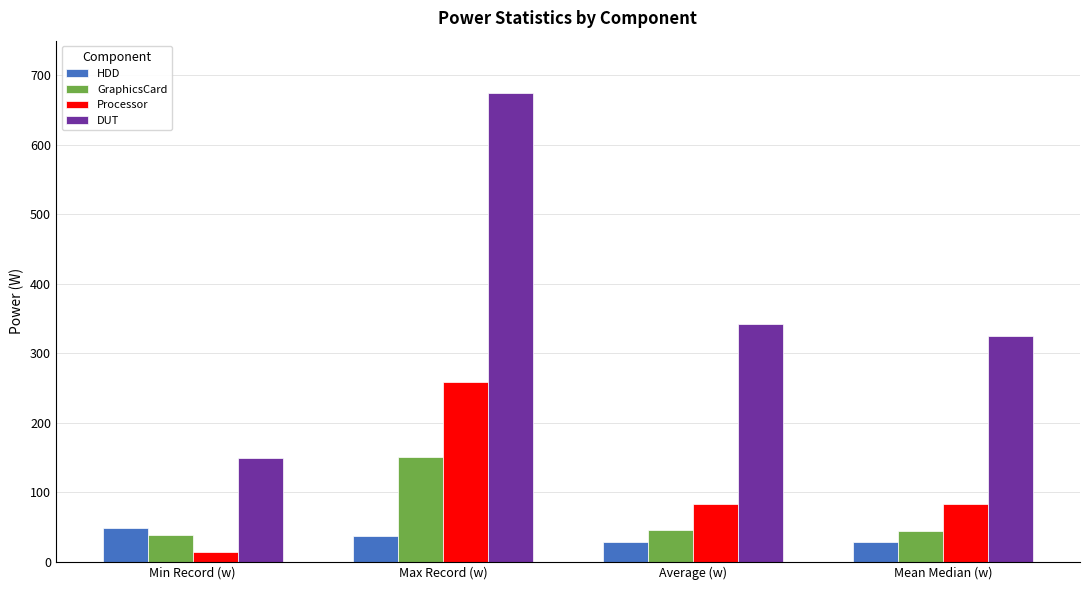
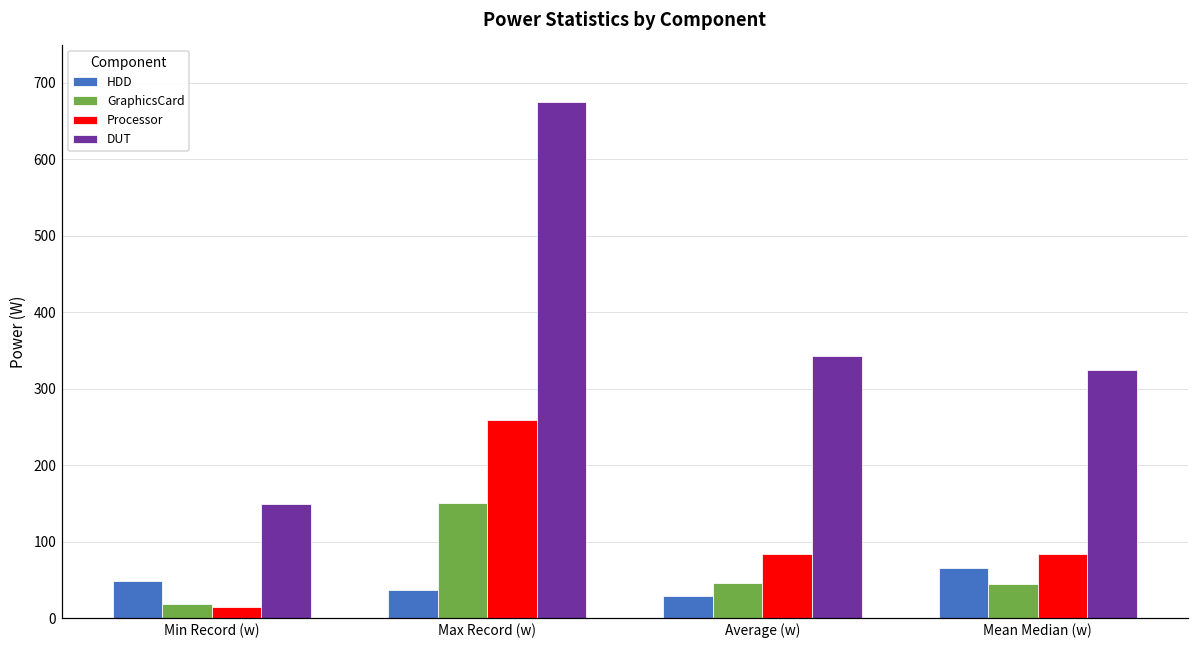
  {
    "HDD": {
      "Min Record (w)": 50,
      "Max Record (w)": 40,
      "Average (w)": 30,
-     "Mean Median (w)": 30
+     "Mean Median (w)": 70
    },
    "GraphicsCard": {
-     "Min Record (w)": 40,
+     "Min Record (w)": 20,
      "Max Record (w)": 150,
      "Average (w)": 50,
      "Mean Median (w)": 40
    },
    "Processor": {
      "Min Record (w)": 10,
      "Max Record (w)": 260,
      "Average (w)": 80,
      "Mean Median (w)": 80
    },
    "DUT": {
      "Min Record (w)": 150,
      "Max Record (w)": 680,
      "Average (w)": 340,
      "Mean Median (w)": 330
    }
  }
